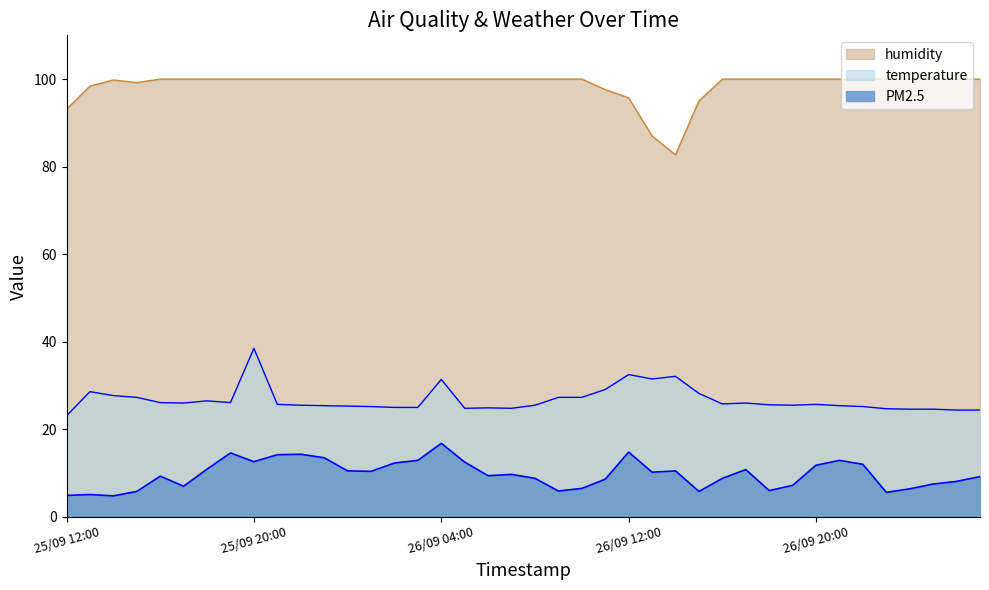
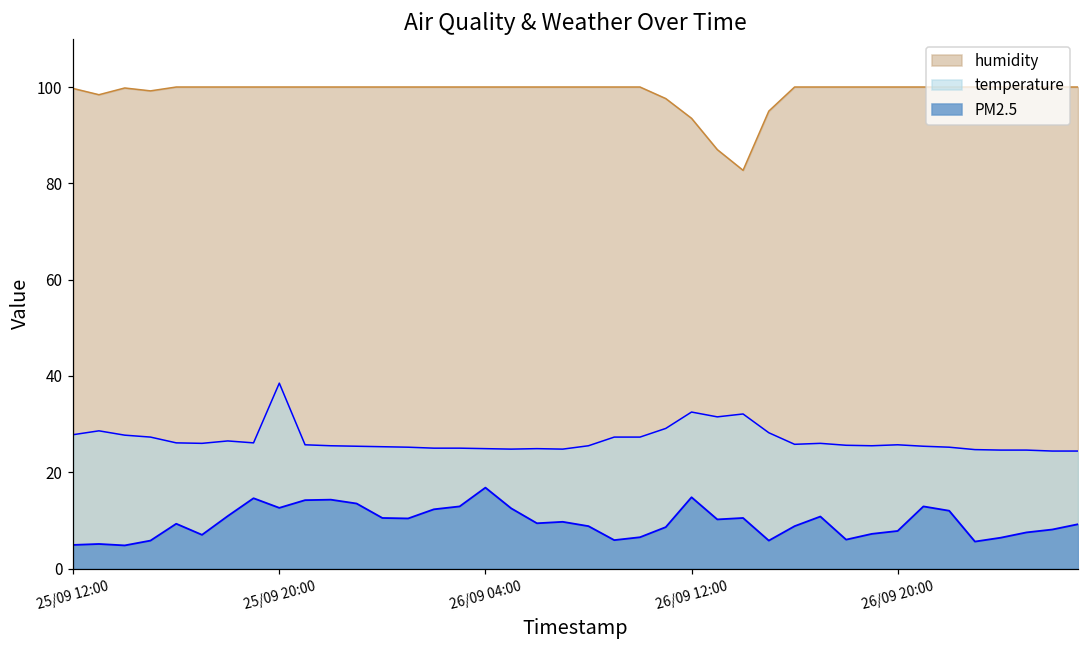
  {
    "humidity": {
-     "25/09 12:00": 93,
+     "25/09 12:00": 100,
      "25/09 20:00": 100,
      "26/09 04:00": 100,
-     "26/09 12:00": 96,
+     "26/09 12:00": 94,
      "26/09 20:00": 100
    },
    "temperature": {
-     "25/09 12:00": 23,
+     "25/09 12:00": 28,
      "25/09 20:00": 39,
-     "26/09 04:00": 31,
+     "26/09 04:00": 25,
      "26/09 12:00": 33,
      "26/09 20:00": 26
    },
    "PM2.5": {
      "25/09 12:00": 5,
      "25/09 20:00": 13,
      "26/09 04:00": 17,
      "26/09 12:00": 15,
-     "26/09 20:00": 12
+     "26/09 20:00": 8
    }
  }
